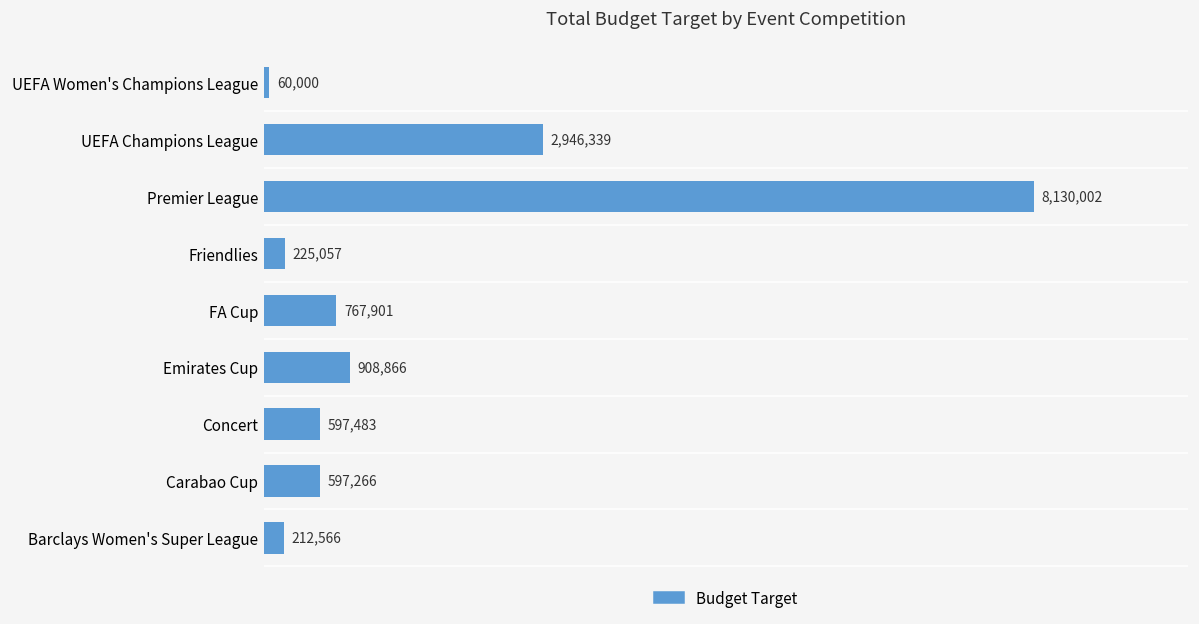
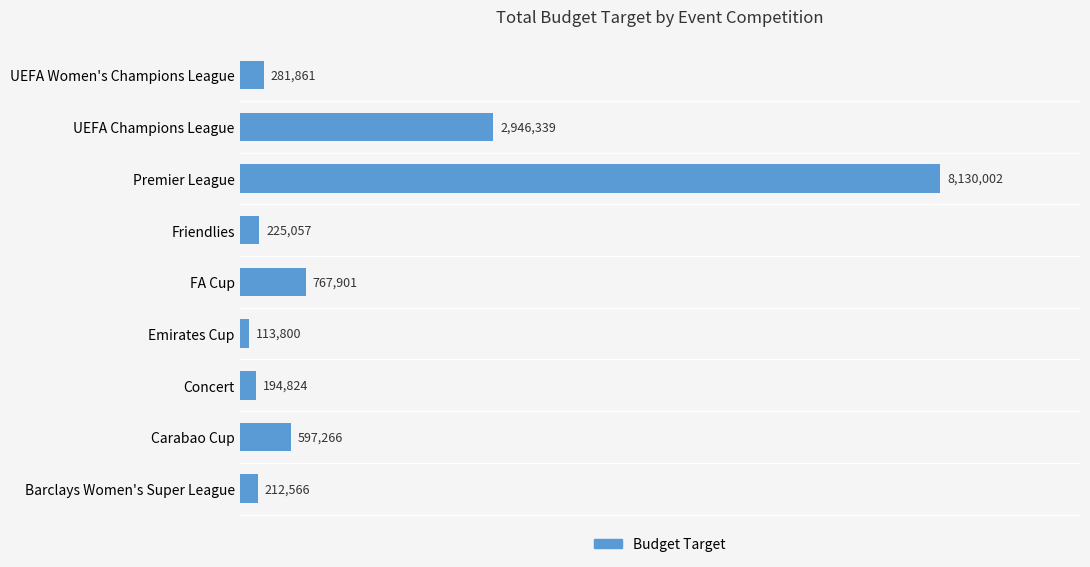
  {
-   "UEFA Women's Champions League": "60,000",
+   "UEFA Women's Champions League": "281,861",
    "UEFA Champions League": "2,946,339",
    "Premier League": "8,130,002",
    "Friendlies": "225,057",
    "FA Cup": "767,901",
-   "Emirates Cup": "908,866",
-   "Concert": "597,483",
+   "Emirates Cup": "113,800",
+   "Concert": "194,824",
    "Carabao Cup": "597,266",
    "Barclays Women's Super League": "212,566"
  }
